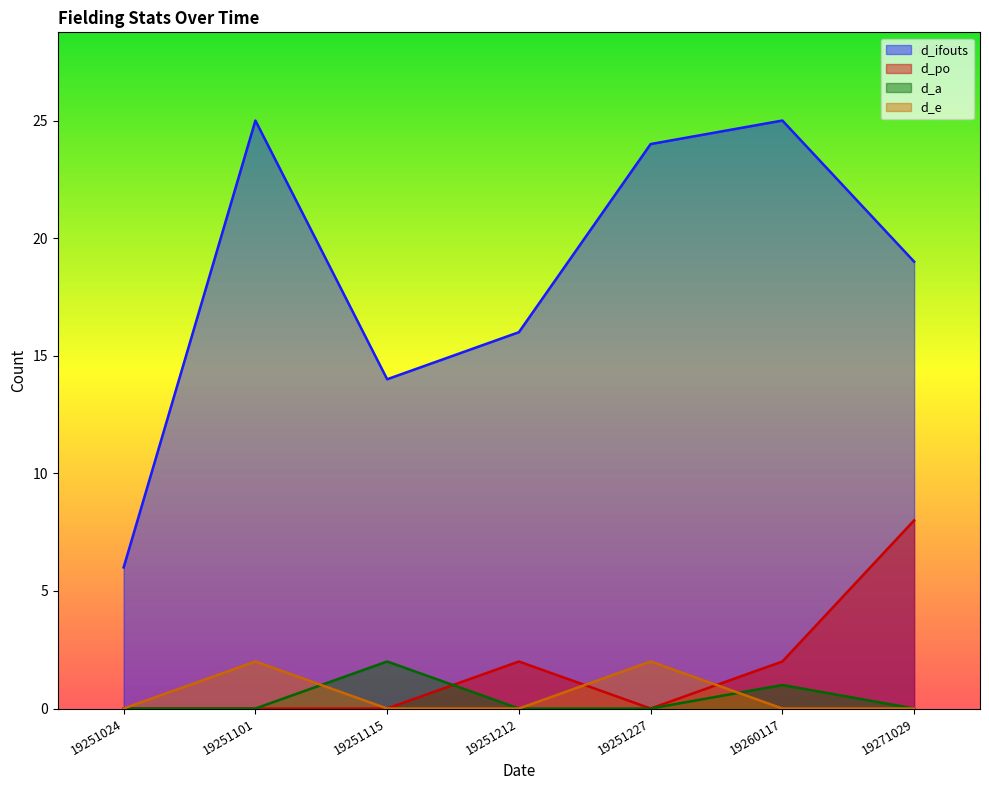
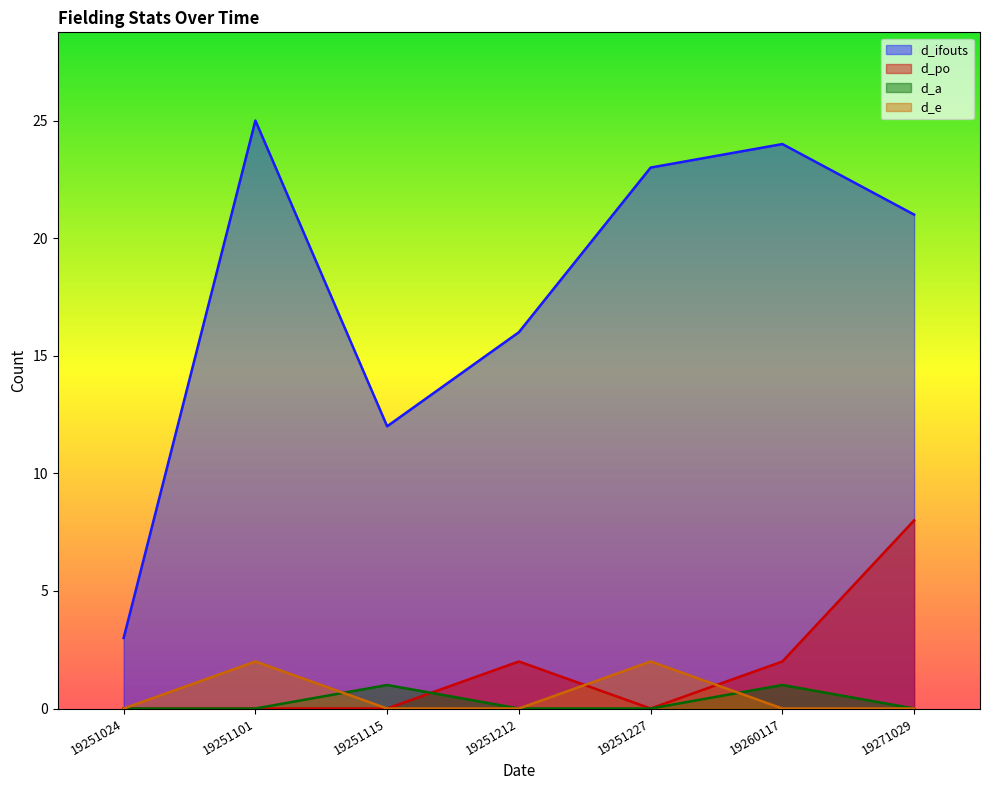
  {
    "d_ifouts": {
-     "19251024": 6,
+     "19251024": 3,
      "19251101": 25,
-     "19251115": 14,
+     "19251115": 12,
      "19251212": 16,
-     "19251227": 24,
-     "19260117": 25,
-     "19271029": 19
+     "19251227": 23,
+     "19260117": 24,
+     "19271029": 21
    },
    "d_po": {
      "19251212": 2,
      "19260117": 2,
      "19271029": 8
    },
    "d_a": {
-     "19251115": 2,
+     "19251115": 1,
      "19260117": 1
    },
    "d_e": {
      "19251101": 2,
      "19251227": 2,
      "19260117": 0
    }
  }
